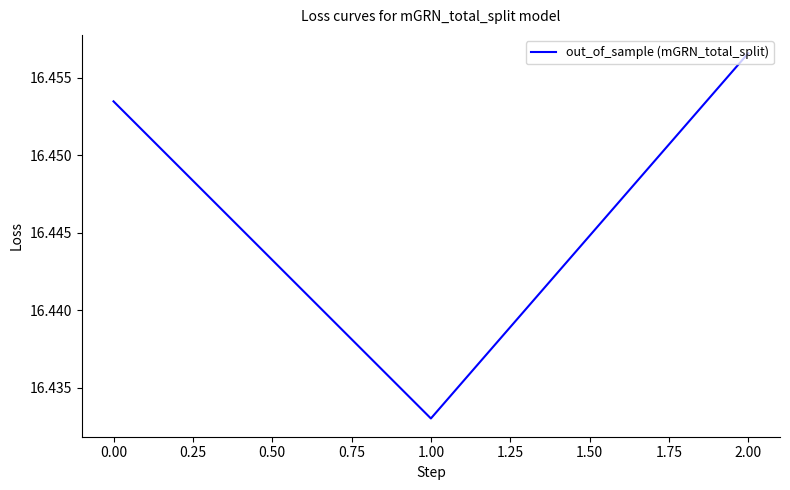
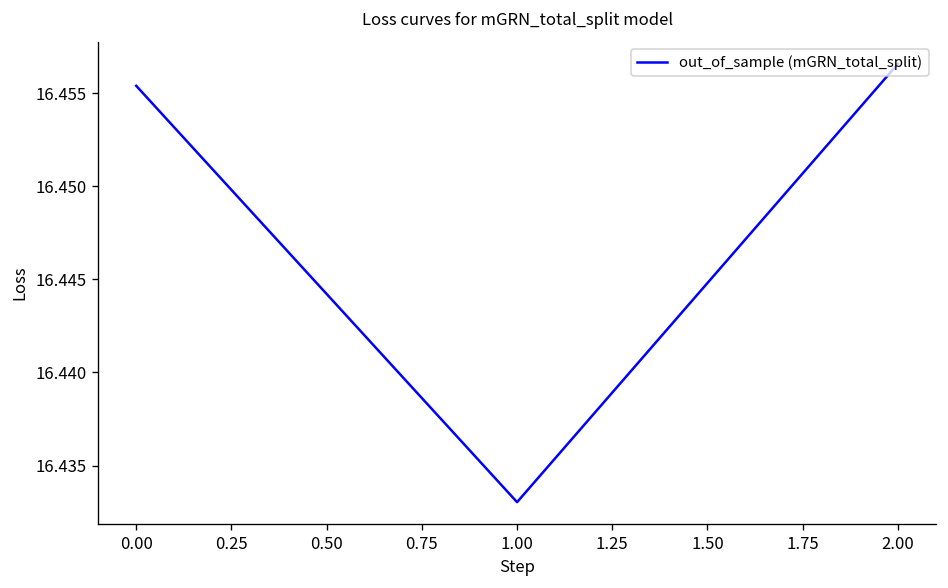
  {
-   "0.00": 16.4535,
+   "0.00": 16.4554,
    "1.00": 16.4330
  }
